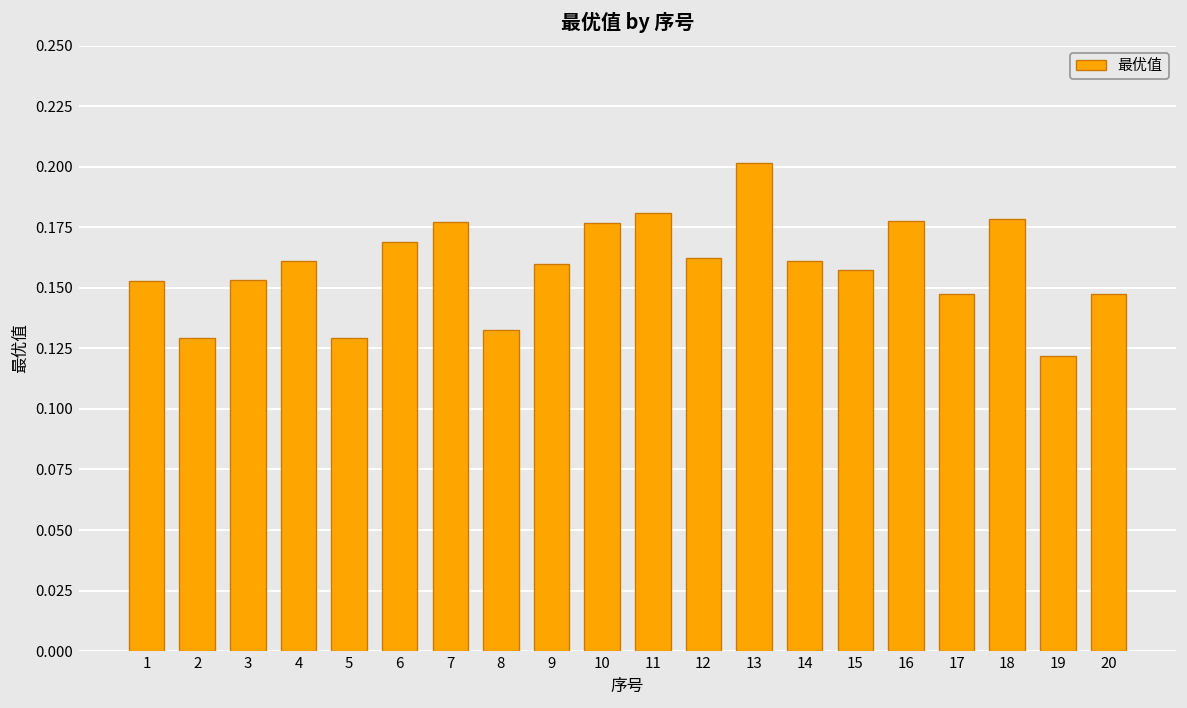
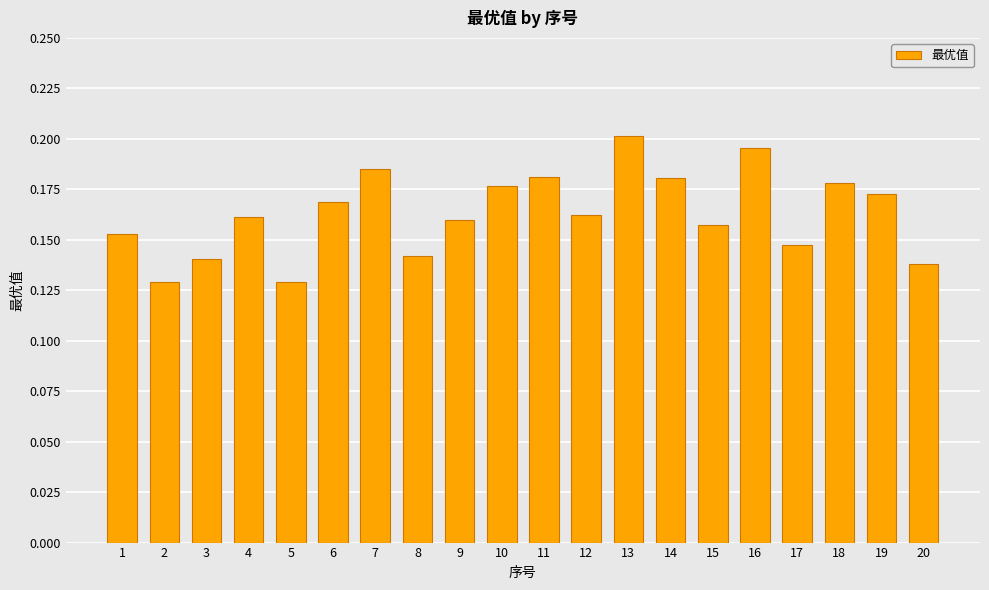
  {
    "1": 0.153,
    "2": 0.129,
-   "3": 0.153,
+   "3": 0.140,
    "4": 0.161,
    "5": 0.129,
    "6": 0.169,
-   "7": 0.177,
-   "8": 0.133,
+   "7": 0.185,
+   "8": 0.142,
    "9": 0.160,
    "10": 0.177,
    "11": 0.181,
    "12": 0.163,
    "13": 0.202,
-   "14": 0.161,
+   "14": 0.181,
    "15": 0.158,
-   "16": 0.178,
+   "16": 0.195,
    "17": 0.148,
    "18": 0.178,
-   "19": 0.122,
-   "20": 0.147
+   "19": 0.173,
+   "20": 0.138
  }
